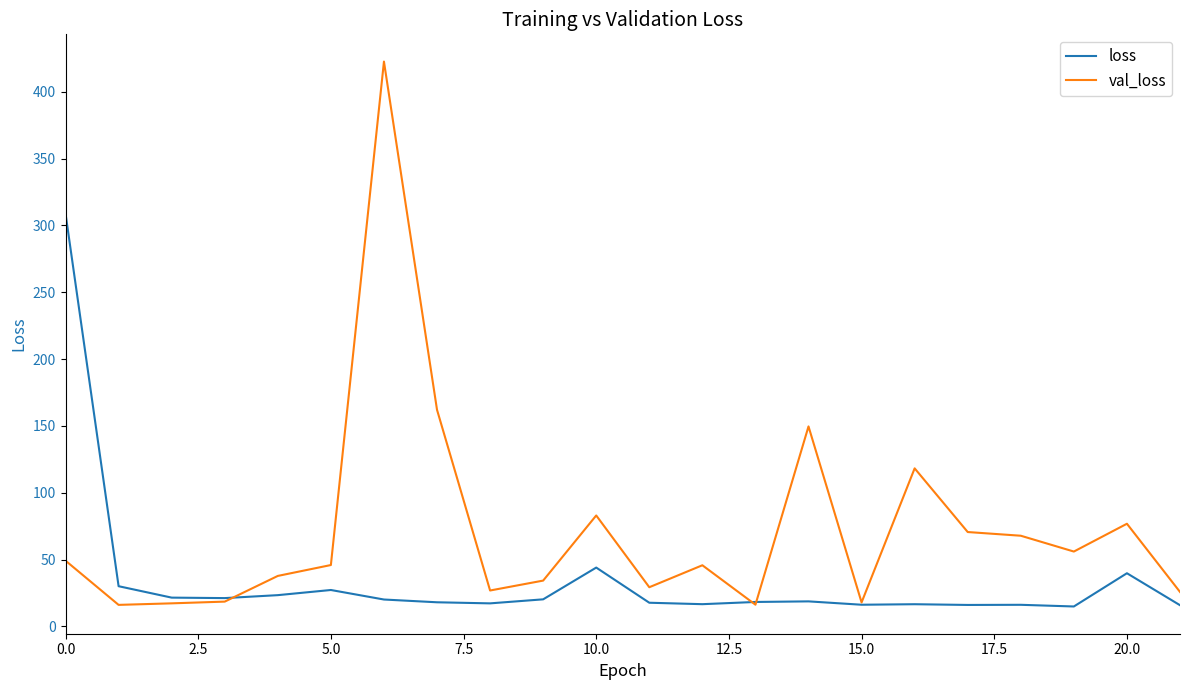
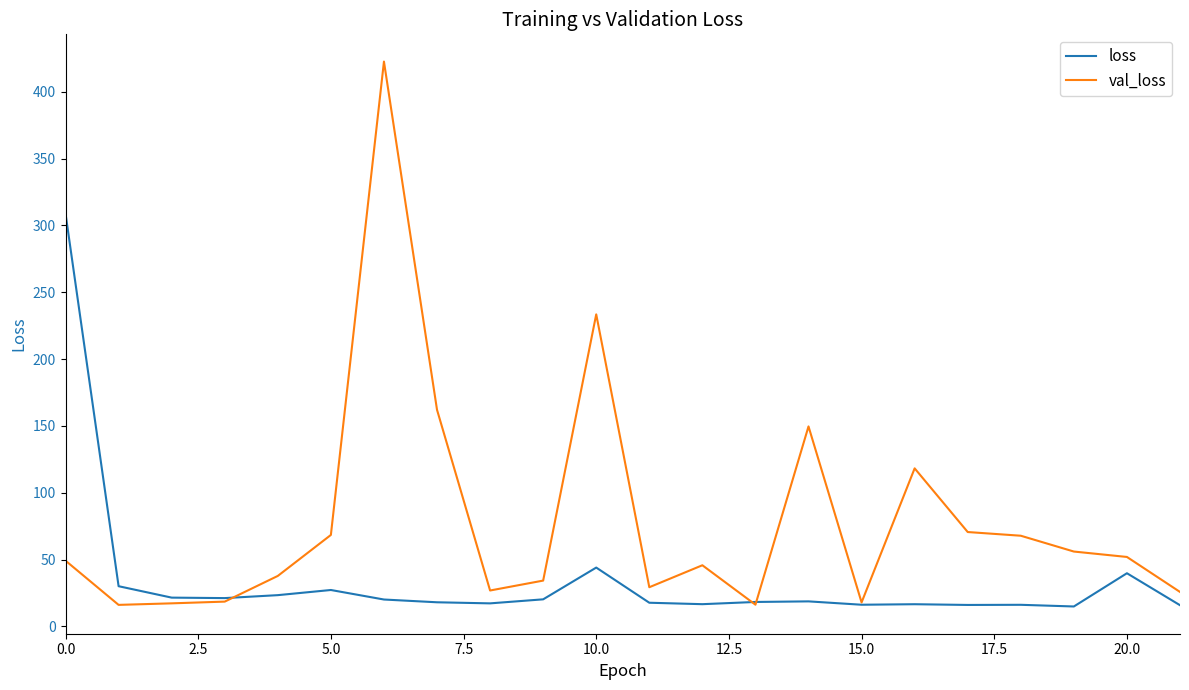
  {
    "loss": {
      "0.0": 309,
      "5.0": 27,
      "10.0": 44,
      "20.0": 40
    },
    "val_loss": {
      "0.0": 49,
-     "5.0": 46,
-     "10.0": 83,
-     "20.0": 77
+     "5.0": 68,
+     "10.0": 233,
+     "20.0": 52
    }
  }
